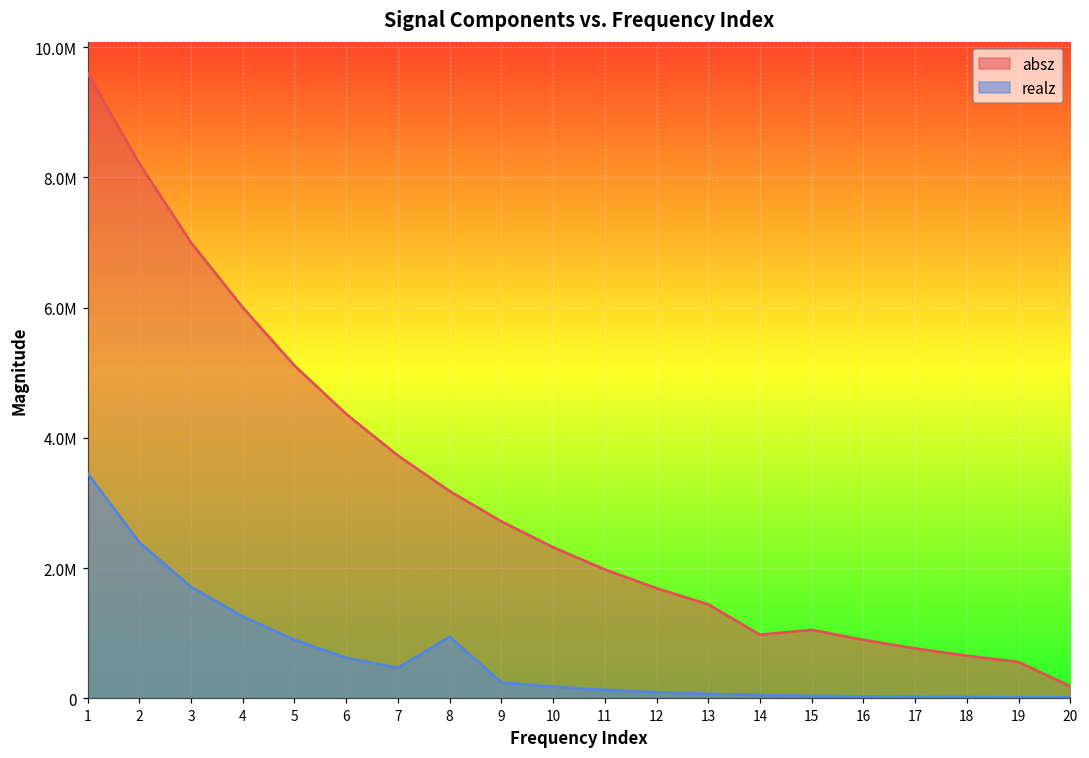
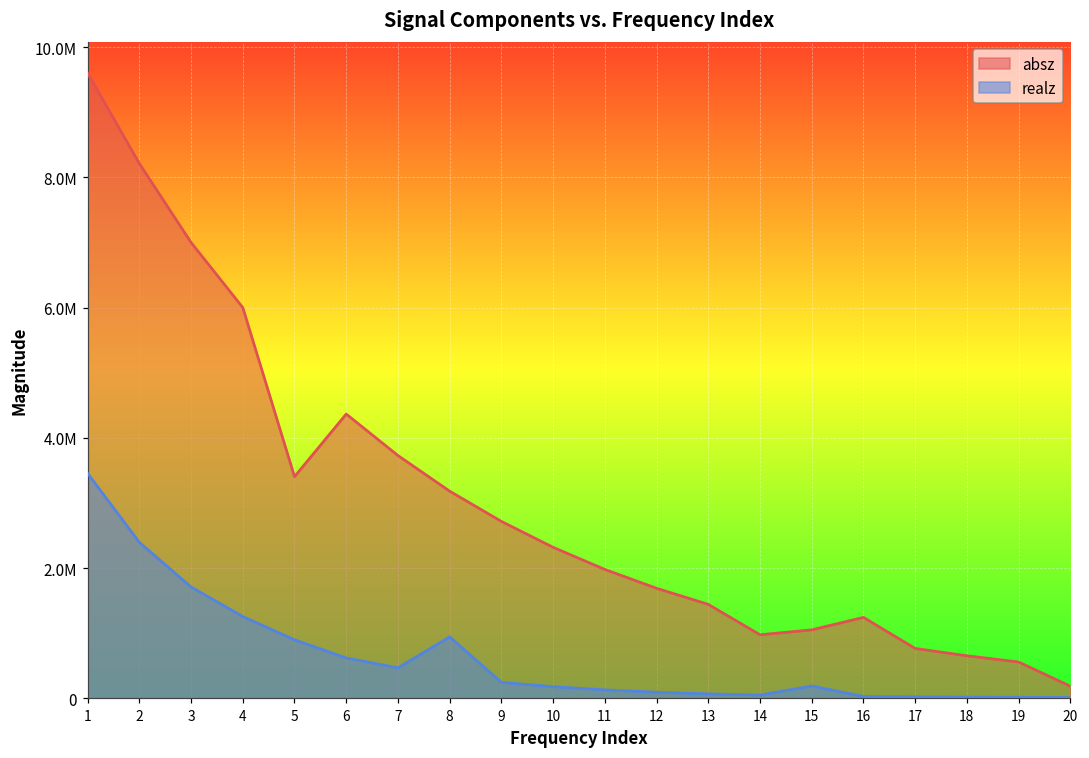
  {
    "absz": {
      "1": 9600000,
      "2": 8200000,
      "3": 7000000,
      "4": 6000000,
-     "5": 5100000,
+     "5": 3400000,
      "6": 4400000,
      "7": 3700000,
      "8": 3200000,
      "9": 2700000,
      "10": 2300000,
      "11": 2000000,
      "12": 1700000,
      "13": 1400000,
      "14": 1000000,
      "15": 1100000,
-     "16": 900000,
+     "16": 1200000,
      "17": 800000,
      "18": 700000,
      "19": 600000,
      "20": 200000
    },
    "realz": {
      "1": 3500000,
      "2": 2400000,
      "3": 1700000,
      "4": 1300000,
      "5": 900000,
      "6": 600000,
      "7": 500000,
      "8": 900000,
      "9": 200000,
      "10": 200000,
      "11": 100000,
      "12": 100000,
      "13": 100000,
      "14": 100000,
-     "15": 0,
+     "15": 200000,
      "16": 0,
      "17": 0,
      "18": 0,
      "19": 0,
      "20": 0
    }
  }
